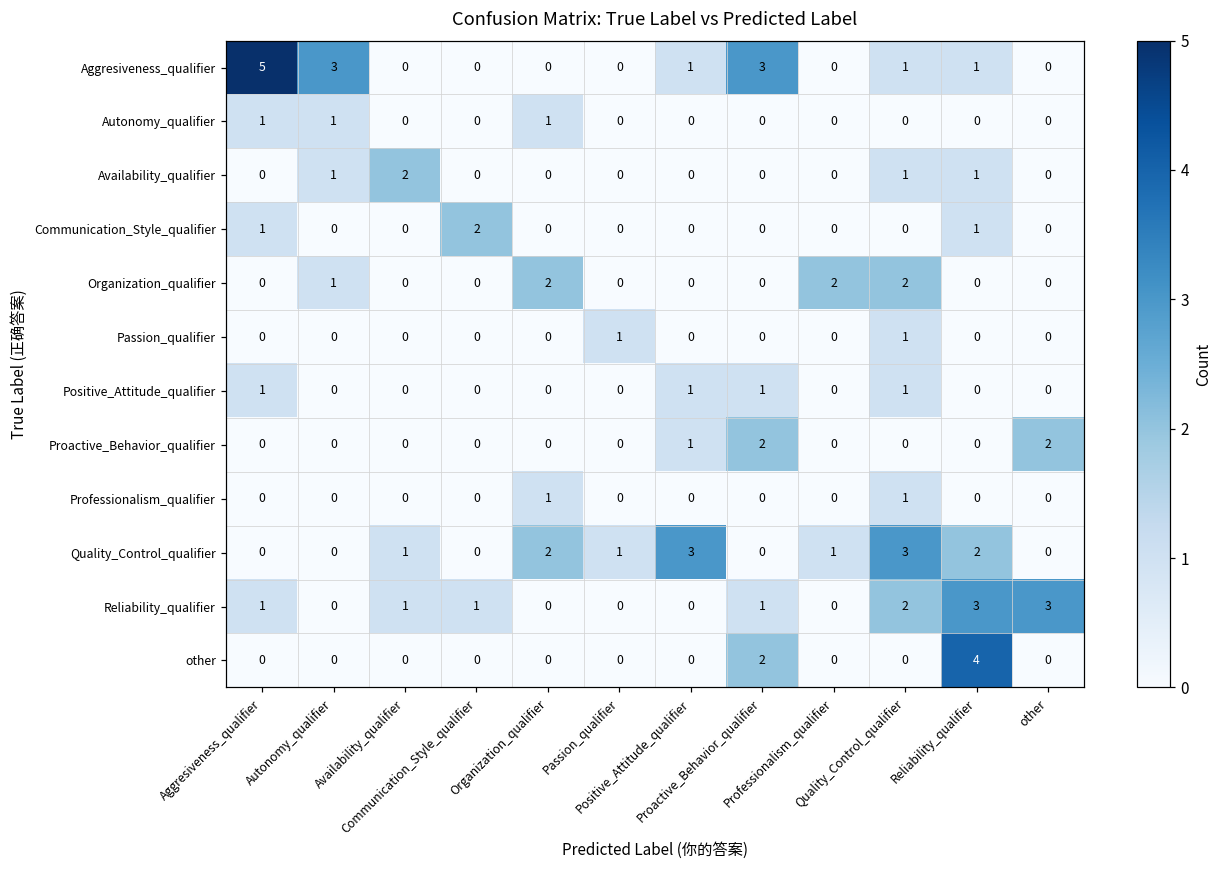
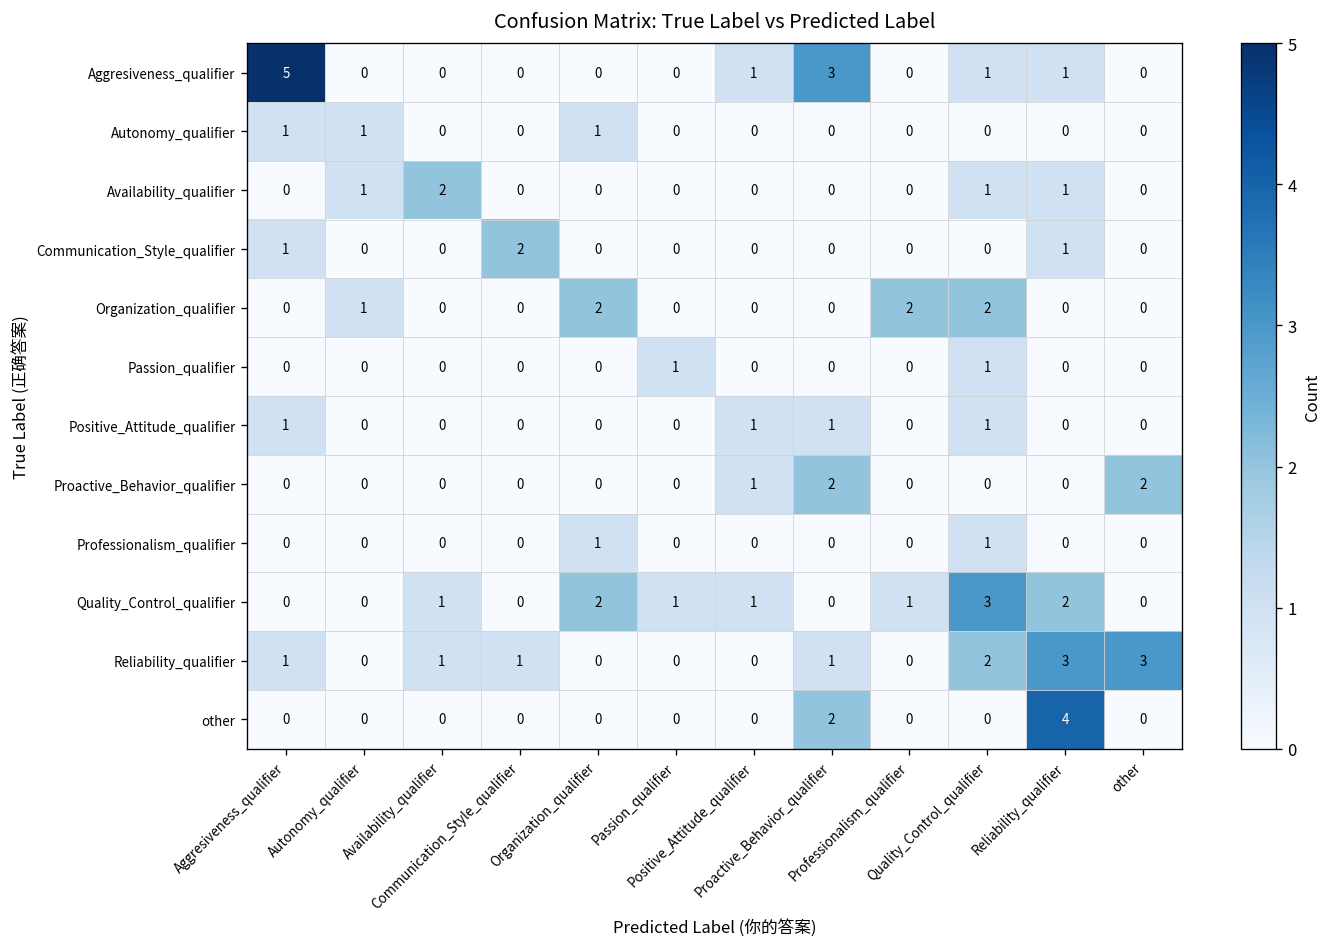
  {
    "Aggresiveness_qualifier": {
      "Aggresiveness_qualifier": 5,
-     "Autonomy_qualifier": 3,
+     "Autonomy_qualifier": 0,
      "Availability_qualifier": 0,
      "Communication_Style_qualifier": 0,
      "Organization_qualifier": 0,
      "Passion_qualifier": 0,
      "Positive_Attitude_qualifier": 1,
      "Proactive_Behavior_qualifier": 3,
      "Professionalism_qualifier": 0,
      "Quality_Control_qualifier": 1,
      "Reliability_qualifier": 1,
      "other": 0
    },
    "Autonomy_qualifier": {
      "Aggresiveness_qualifier": 1,
      "Autonomy_qualifier": 1,
      "Availability_qualifier": 0,
      "Communication_Style_qualifier": 0,
      "Organization_qualifier": 1,
      "Passion_qualifier": 0,
      "Positive_Attitude_qualifier": 0,
      "Proactive_Behavior_qualifier": 0,
      "Professionalism_qualifier": 0,
      "Quality_Control_qualifier": 0,
      "Reliability_qualifier": 0,
      "other": 0
    },
    "Availability_qualifier": {
      "Aggresiveness_qualifier": 0,
      "Autonomy_qualifier": 1,
      "Availability_qualifier": 2,
      "Communication_Style_qualifier": 0,
      "Organization_qualifier": 0,
      "Passion_qualifier": 0,
      "Positive_Attitude_qualifier": 0,
      "Proactive_Behavior_qualifier": 0,
      "Professionalism_qualifier": 0,
      "Quality_Control_qualifier": 1,
      "Reliability_qualifier": 1,
      "other": 0
    },
    "Communication_Style_qualifier": {
      "Aggresiveness_qualifier": 1,
      "Autonomy_qualifier": 0,
      "Availability_qualifier": 0,
      "Communication_Style_qualifier": 2,
      "Organization_qualifier": 0,
      "Passion_qualifier": 0,
      "Positive_Attitude_qualifier": 0,
      "Proactive_Behavior_qualifier": 0,
      "Professionalism_qualifier": 0,
      "Quality_Control_qualifier": 0,
      "Reliability_qualifier": 1,
      "other": 0
    },
    "Organization_qualifier": {
      "Aggresiveness_qualifier": 0,
      "Autonomy_qualifier": 1,
      "Availability_qualifier": 0,
      "Communication_Style_qualifier": 0,
      "Organization_qualifier": 2,
      "Passion_qualifier": 0,
      "Positive_Attitude_qualifier": 0,
      "Proactive_Behavior_qualifier": 0,
      "Professionalism_qualifier": 2,
      "Quality_Control_qualifier": 2,
      "Reliability_qualifier": 0,
      "other": 0
    },
    "Passion_qualifier": {
      "Aggresiveness_qualifier": 0,
      "Autonomy_qualifier": 0,
      "Availability_qualifier": 0,
      "Communication_Style_qualifier": 0,
      "Organization_qualifier": 0,
      "Passion_qualifier": 1,
      "Positive_Attitude_qualifier": 0,
      "Proactive_Behavior_qualifier": 0,
      "Professionalism_qualifier": 0,
      "Quality_Control_qualifier": 1,
      "Reliability_qualifier": 0,
      "other": 0
    },
    "Positive_Attitude_qualifier": {
      "Aggresiveness_qualifier": 1,
      "Autonomy_qualifier": 0,
      "Availability_qualifier": 0,
      "Communication_Style_qualifier": 0,
      "Organization_qualifier": 0,
      "Passion_qualifier": 0,
      "Positive_Attitude_qualifier": 1,
      "Proactive_Behavior_qualifier": 1,
      "Professionalism_qualifier": 0,
      "Quality_Control_qualifier": 1,
      "Reliability_qualifier": 0,
      "other": 0
    },
    "Proactive_Behavior_qualifier": {
      "Aggresiveness_qualifier": 0,
      "Autonomy_qualifier": 0,
      "Availability_qualifier": 0,
      "Communication_Style_qualifier": 0,
      "Organization_qualifier": 0,
      "Passion_qualifier": 0,
      "Positive_Attitude_qualifier": 1,
      "Proactive_Behavior_qualifier": 2,
      "Professionalism_qualifier": 0,
      "Quality_Control_qualifier": 0,
      "Reliability_qualifier": 0,
      "other": 2
    },
    "Professionalism_qualifier": {
      "Aggresiveness_qualifier": 0,
      "Autonomy_qualifier": 0,
      "Availability_qualifier": 0,
      "Communication_Style_qualifier": 0,
      "Organization_qualifier": 1,
      "Passion_qualifier": 0,
      "Positive_Attitude_qualifier": 0,
      "Proactive_Behavior_qualifier": 0,
      "Professionalism_qualifier": 0,
      "Quality_Control_qualifier": 1,
      "Reliability_qualifier": 0,
      "other": 0
    },
    "Quality_Control_qualifier": {
      "Aggresiveness_qualifier": 0,
      "Autonomy_qualifier": 0,
      "Availability_qualifier": 1,
      "Communication_Style_qualifier": 0,
      "Organization_qualifier": 2,
      "Passion_qualifier": 1,
-     "Positive_Attitude_qualifier": 3,
+     "Positive_Attitude_qualifier": 1,
      "Proactive_Behavior_qualifier": 0,
      "Professionalism_qualifier": 1,
      "Quality_Control_qualifier": 3,
      "Reliability_qualifier": 2,
      "other": 0
    },
    "Reliability_qualifier": {
      "Aggresiveness_qualifier": 1,
      "Autonomy_qualifier": 0,
      "Availability_qualifier": 1,
      "Communication_Style_qualifier": 1,
      "Organization_qualifier": 0,
      "Passion_qualifier": 0,
      "Positive_Attitude_qualifier": 0,
      "Proactive_Behavior_qualifier": 1,
      "Professionalism_qualifier": 0,
      "Quality_Control_qualifier": 2,
      "Reliability_qualifier": 3,
      "other": 3
    },
    "other": {
      "Aggresiveness_qualifier": 0,
      "Autonomy_qualifier": 0,
      "Availability_qualifier": 0,
      "Communication_Style_qualifier": 0,
      "Organization_qualifier": 0,
      "Passion_qualifier": 0,
      "Positive_Attitude_qualifier": 0,
      "Proactive_Behavior_qualifier": 2,
      "Professionalism_qualifier": 0,
      "Quality_Control_qualifier": 0,
      "Reliability_qualifier": 4,
      "other": 0
    }
  }
